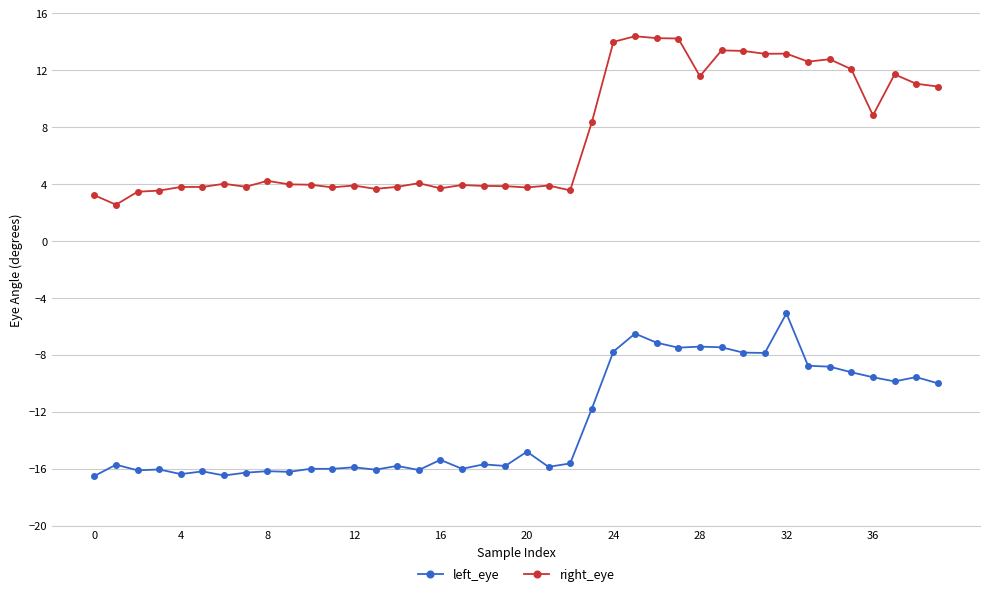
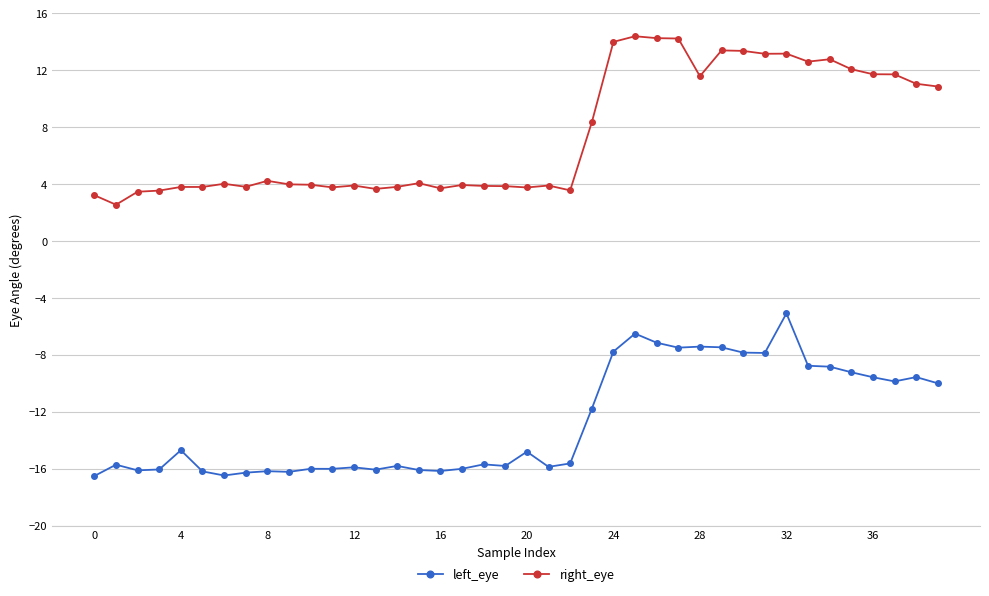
  {
    "left_eye": {
      "0": -16.5,
-     "4": -16.4,
+     "4": -14.7,
      "8": -16.2,
      "12": -15.9,
-     "16": -15.4,
+     "16": -16.2,
      "20": -14.8,
      "24": -7.8,
      "28": -7.4,
      "32": -5.1,
      "36": -9.6
    },
    "right_eye": {
      "0": 3.2,
      "4": 3.8,
      "8": 4.2,
      "12": 3.9,
      "16": 3.7,
      "20": 3.8,
      "24": 14.0,
      "28": 11.6,
      "32": 13.2,
-     "36": 8.8
+     "36": 11.7
    }
  }
